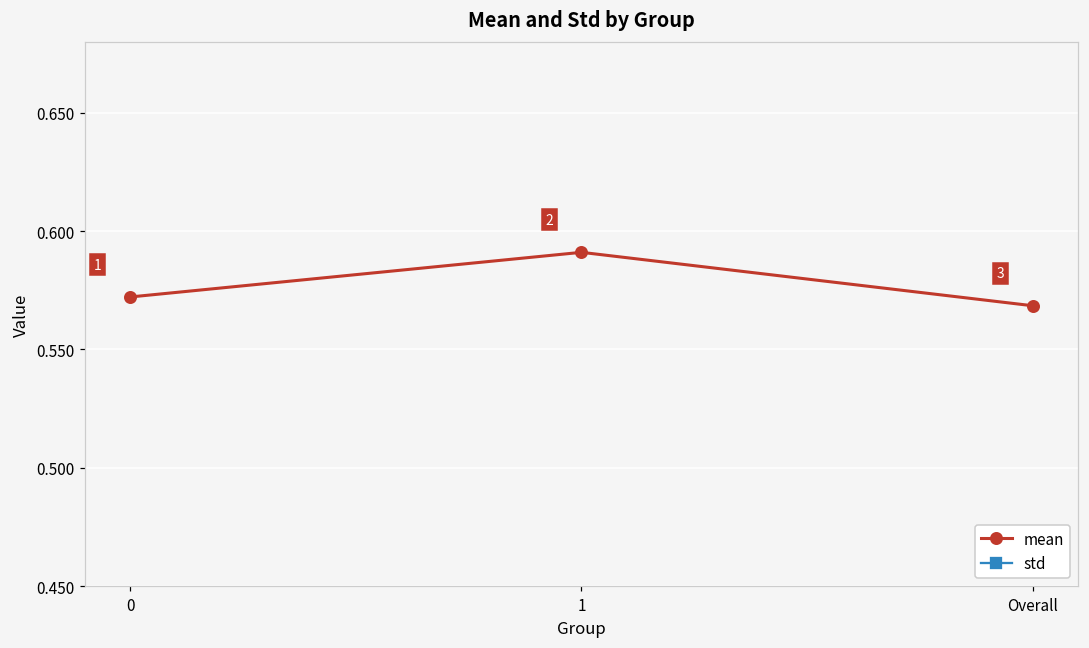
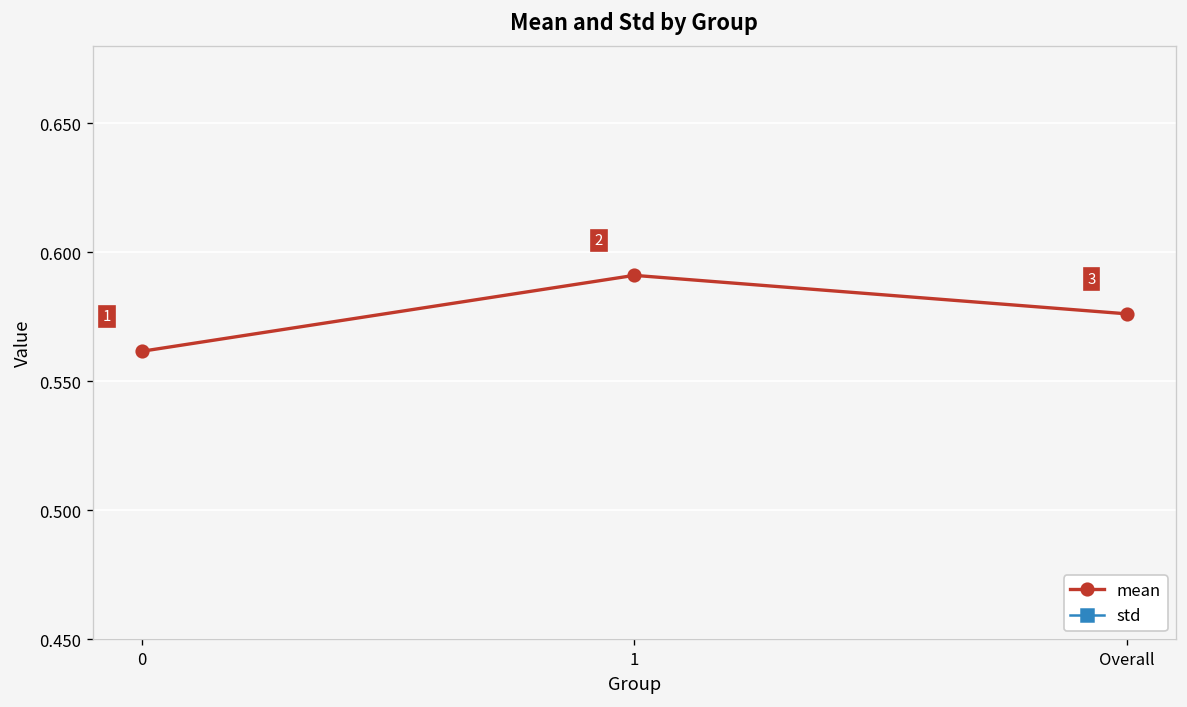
  {
    "mean": {
-     "0": 0.572,
+     "0": 0.562,
      "1": 0.591,
-     "Overall": 0.568
+     "Overall": 0.576
    }
  }
